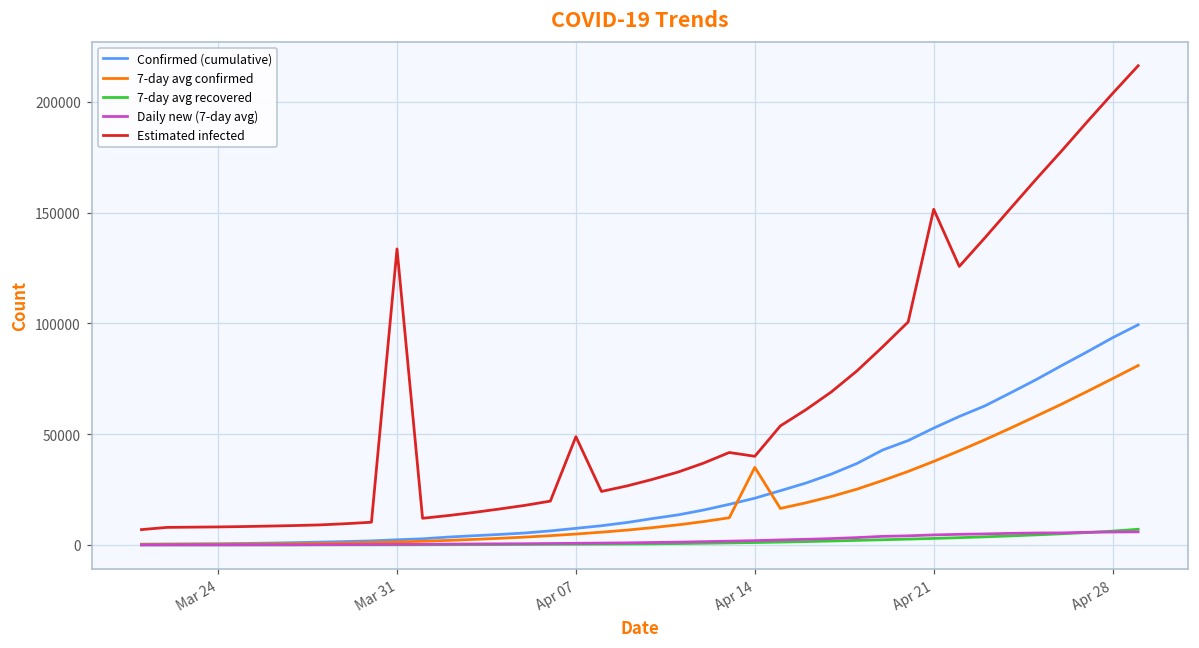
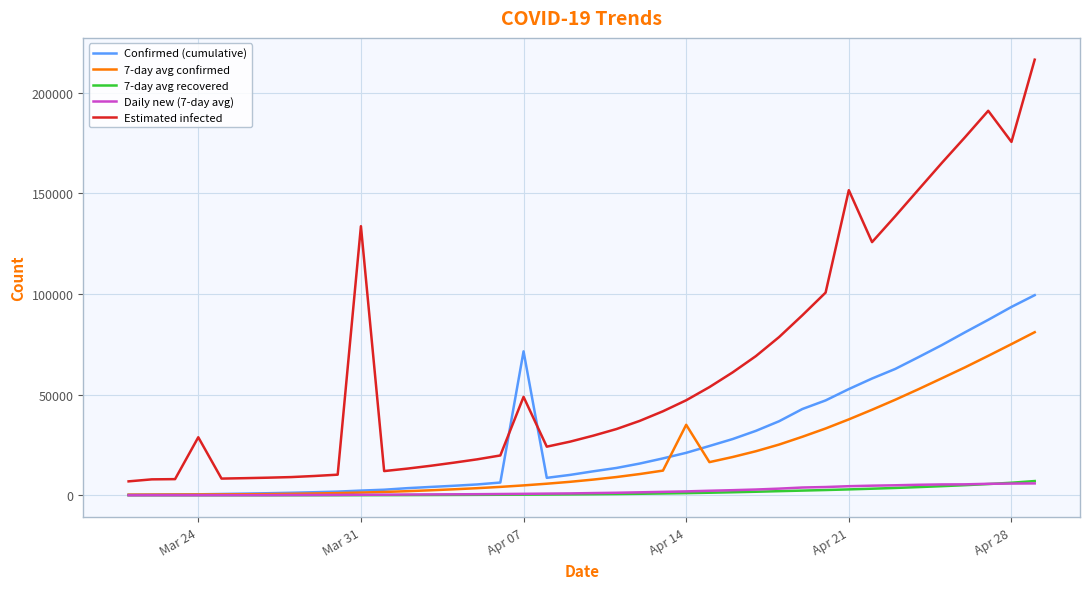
  {
    "Confirmed (cumulative)": {
-     "Apr 07": 7000,
+     "Apr 07": 71000,
      "Apr 14": 21000,
      "Apr 21": 53000,
      "Apr 28": 94000
    },
    "7-day avg confirmed": {
      "Apr 07": 5000,
      "Apr 14": 35000,
      "Apr 21": 38000,
      "Apr 28": 75000
    },
    "7-day avg recovered": {
      "Apr 21": 3000
    },
    "Daily new (7-day avg)": {
      "Apr 21": 5000
    },
    "Estimated infected": {
-     "Mar 24": 8000,
+     "Mar 24": 29000,
      "Mar 31": 134000,
      "Apr 07": 49000,
-     "Apr 14": 40000,
+     "Apr 14": 47000,
      "Apr 21": 152000,
-     "Apr 28": 204000
+     "Apr 28": 176000
    }
  }
